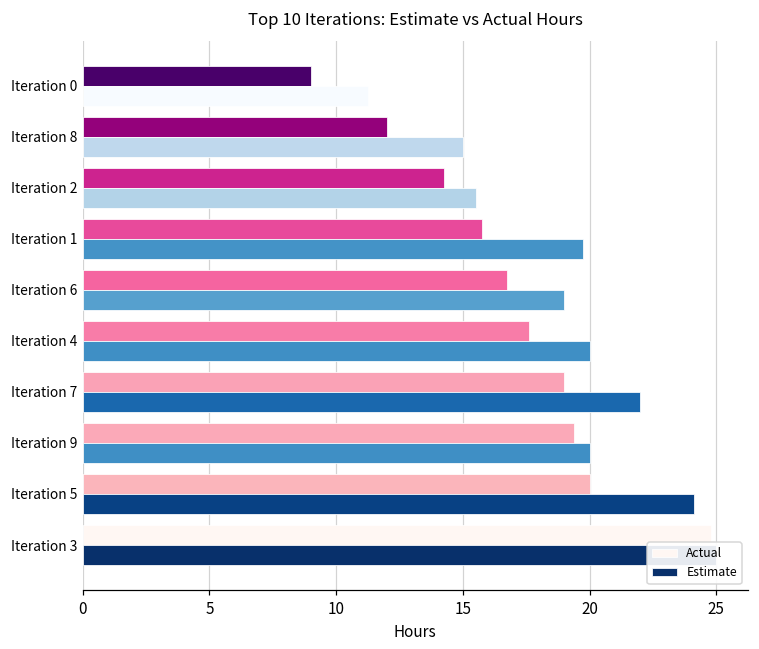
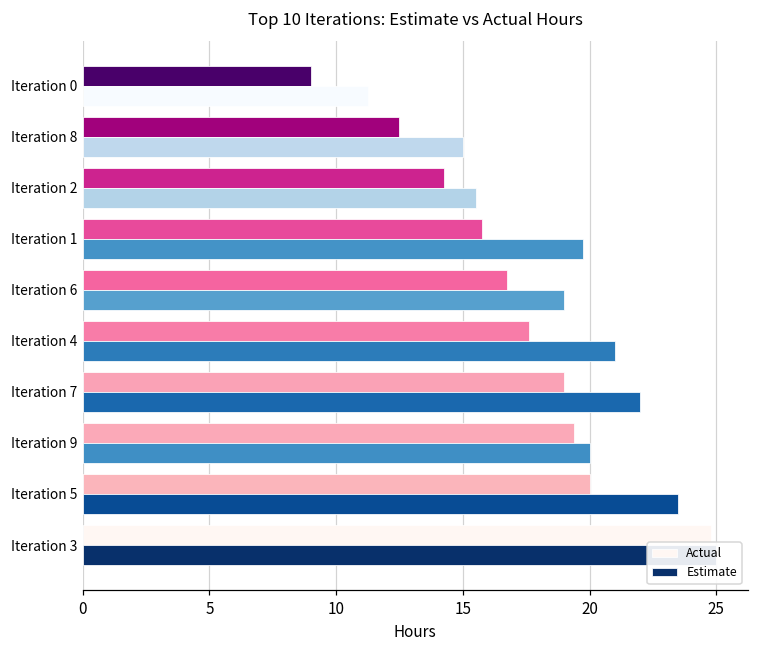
  {
    "Actual": {
      "Iteration 0": 9.0,
-     "Iteration 8": 12.0,
+     "Iteration 8": 12.5,
      "Iteration 2": 14.3,
      "Iteration 1": 15.8,
      "Iteration 6": 16.8,
      "Iteration 4": 17.6,
      "Iteration 7": 19.0,
      "Iteration 9": 19.4,
      "Iteration 5": 20.0,
      "Iteration 3": 24.8
    },
    "Estimate": {
      "Iteration 0": 11.3,
      "Iteration 8": 15.0,
      "Iteration 2": 15.5,
      "Iteration 1": 19.8,
      "Iteration 6": 19.0,
-     "Iteration 4": 20,
+     "Iteration 4": 21,
      "Iteration 7": 22.0,
      "Iteration 9": 20.0,
-     "Iteration 5": 24.1
+     "Iteration 5": 23.5
    }
  }
